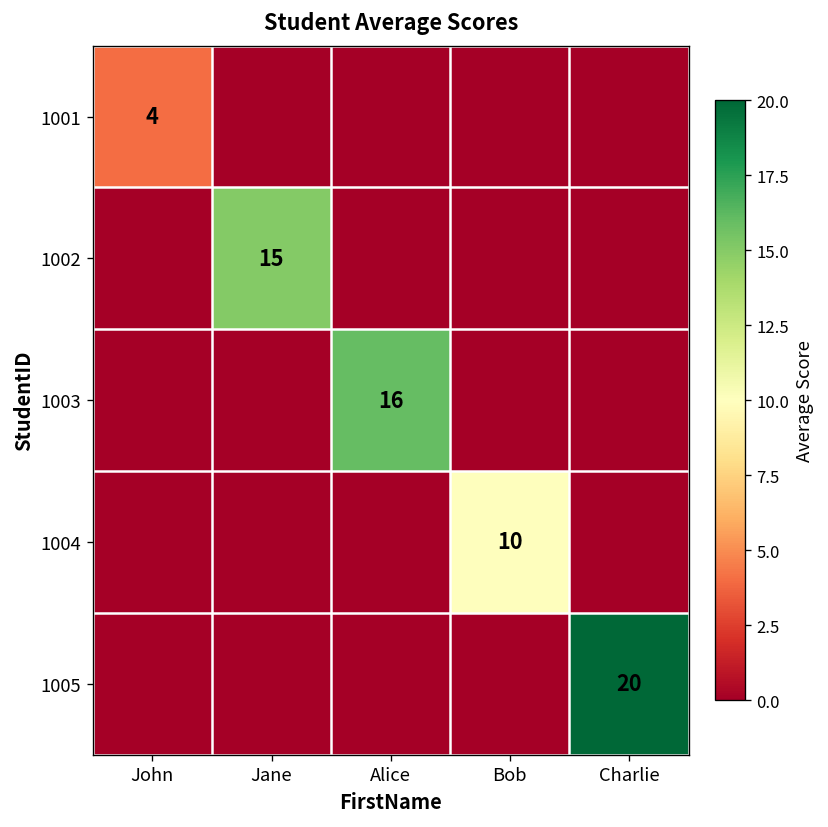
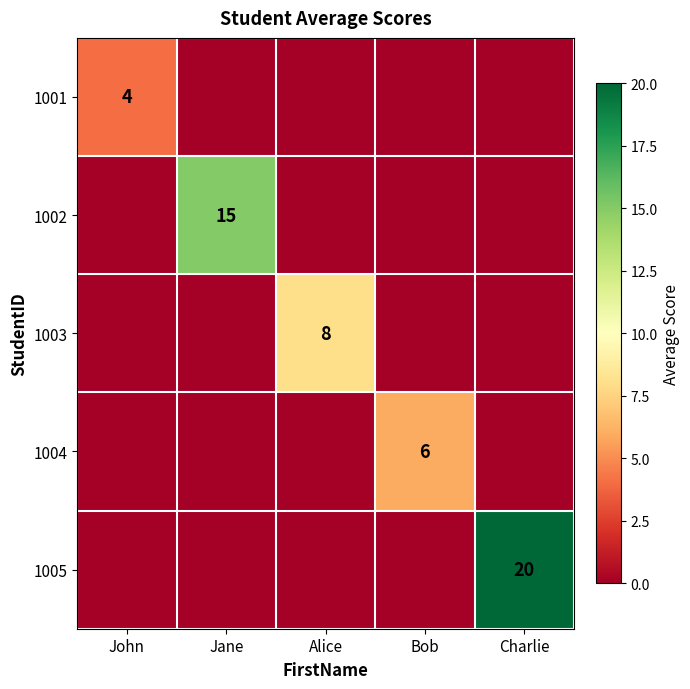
  {
    "1001": {
      "John": 4
    },
    "1002": {
      "Jane": 15
    },
    "1003": {
-     "Alice": 16
+     "Alice": 8
    },
    "1004": {
-     "Bob": 10
+     "Bob": 6
    },
    "1005": {
      "Charlie": 20
    }
  }
